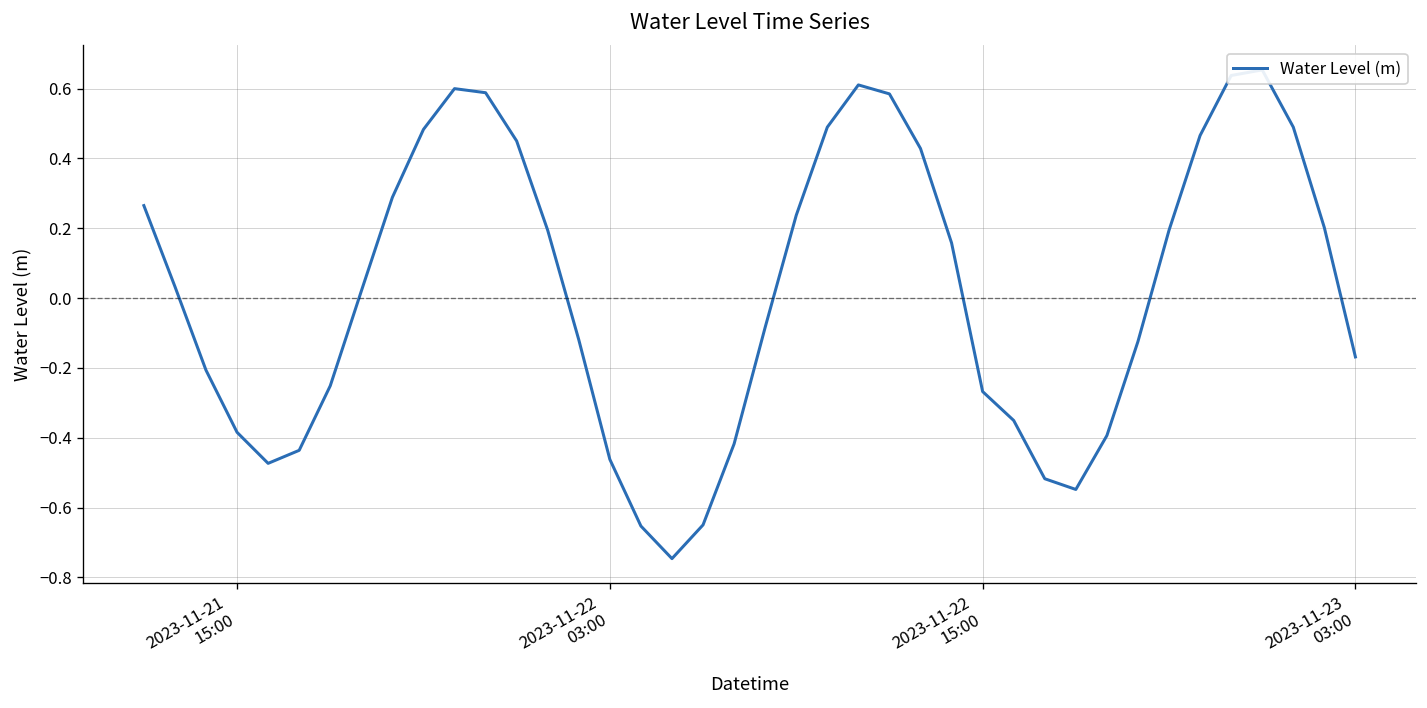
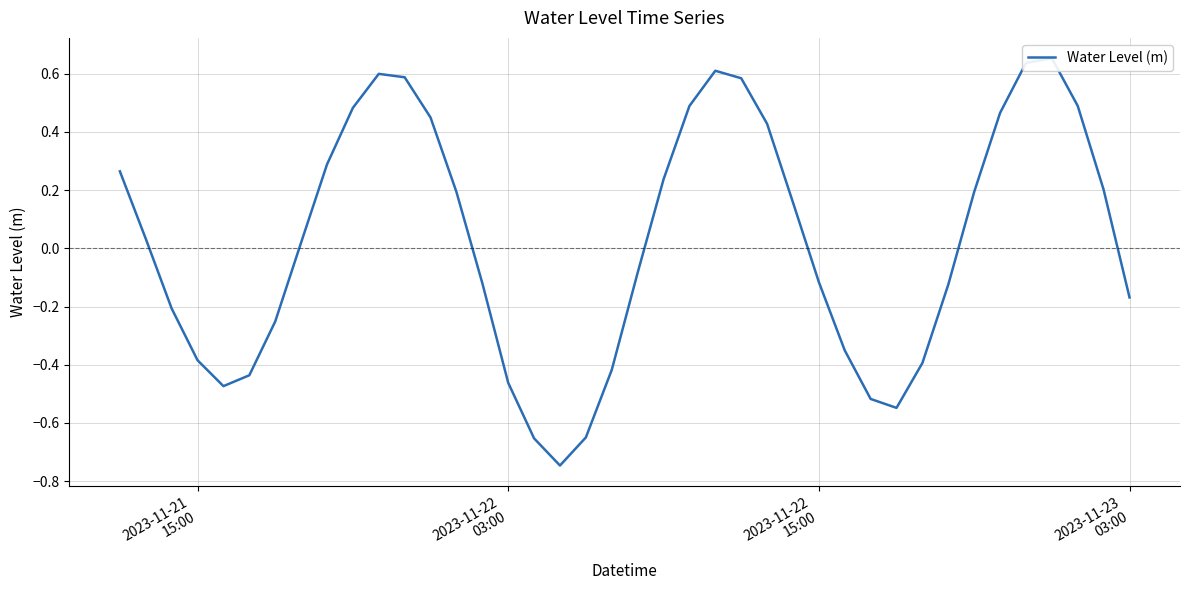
  {
    "2023-11-21 15:00": -0.38,
    "2023-11-22 03:00": -0.46,
-   "2023-11-22 15:00": -0.27,
+   "2023-11-22 15:00": -0.12,
    "2023-11-23 03:00": -0.17
  }
